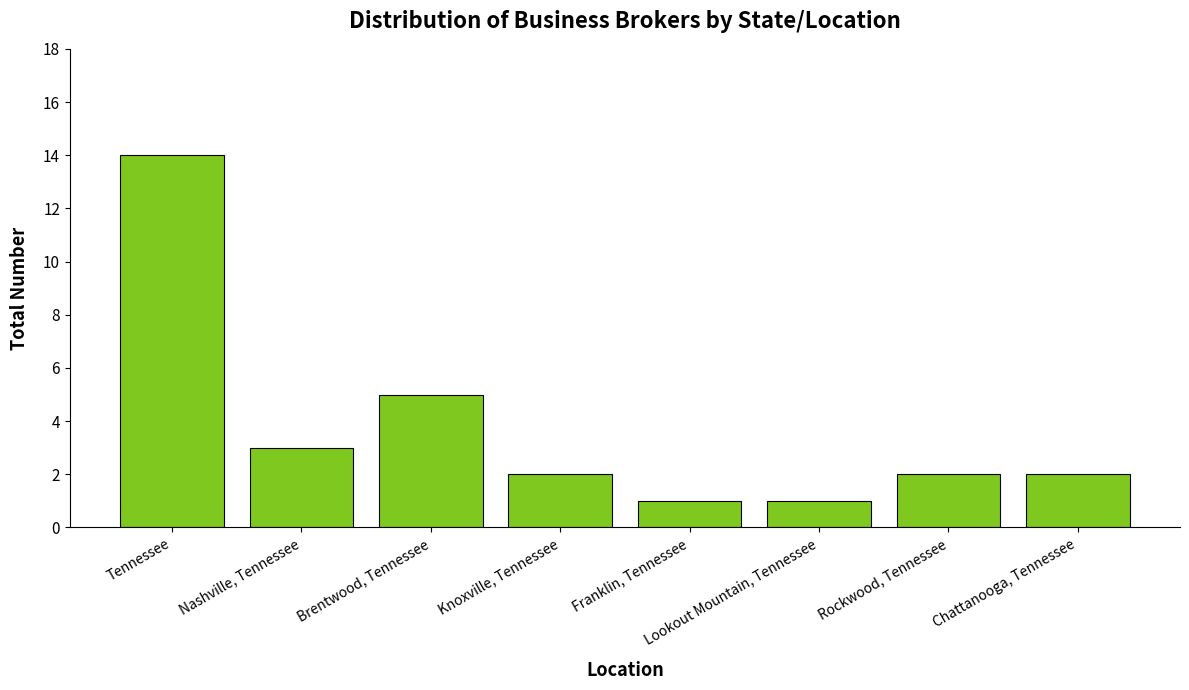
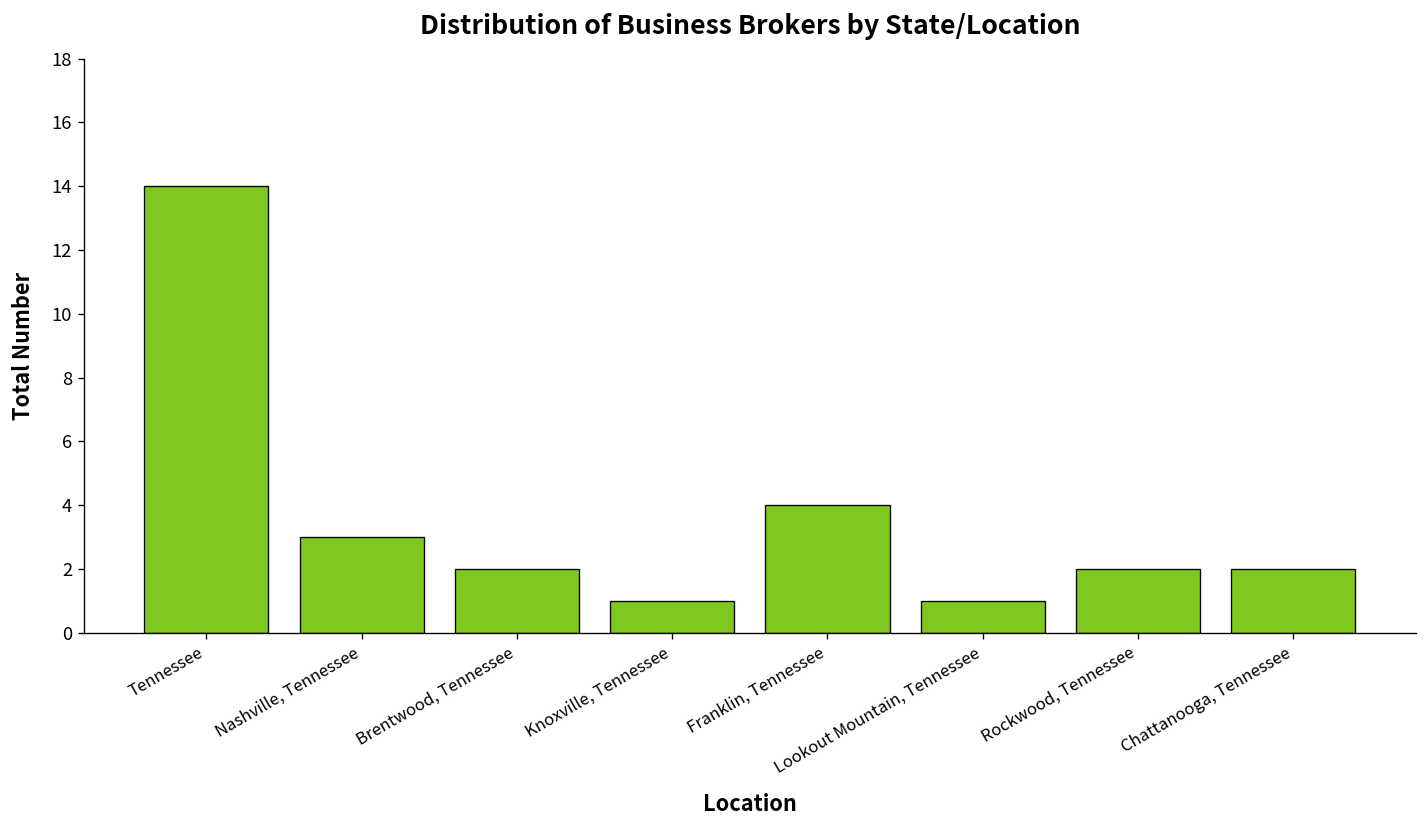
  {
    "Tennessee": 14,
    "Nashville, Tennessee": 3,
-   "Brentwood, Tennessee": 5,
-   "Knoxville, Tennessee": 2,
-   "Franklin, Tennessee": 1,
+   "Brentwood, Tennessee": 2,
+   "Knoxville, Tennessee": 1,
+   "Franklin, Tennessee": 4,
    "Lookout Mountain, Tennessee": 1,
    "Rockwood, Tennessee": 2,
    "Chattanooga, Tennessee": 2
  }
